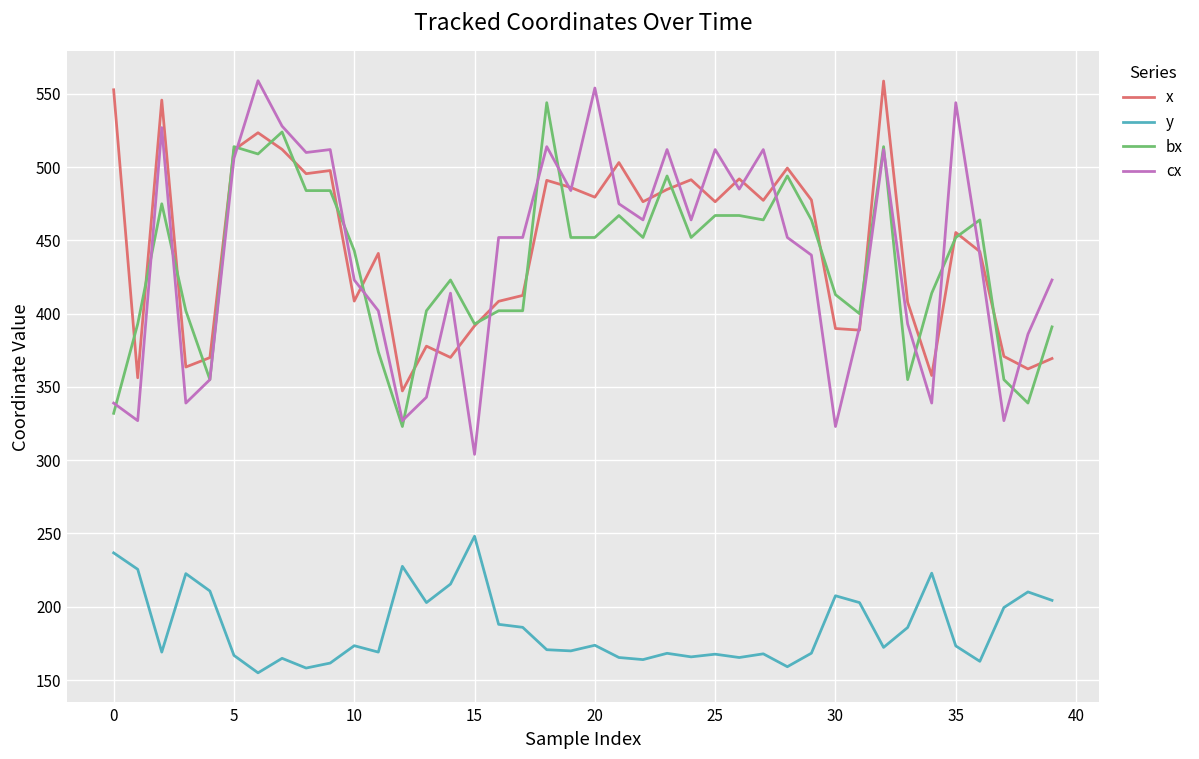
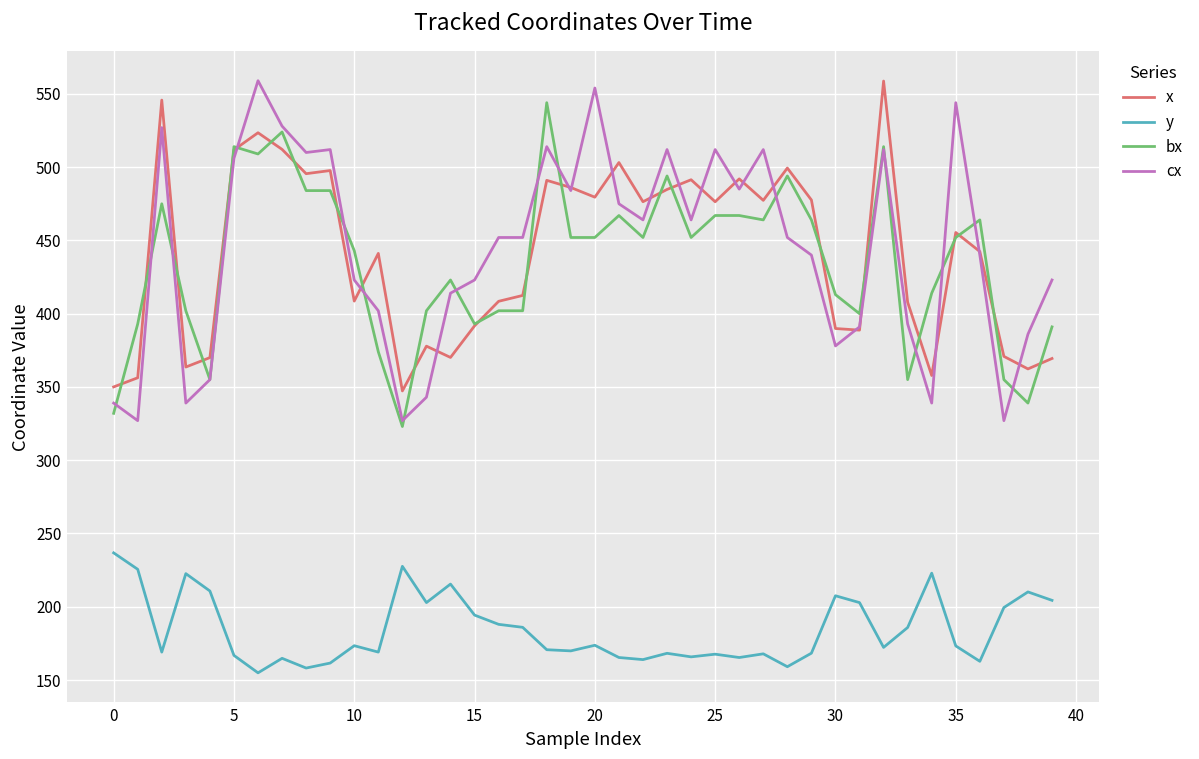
  {
    "x": {
-     "0": 553,
+     "0": 350,
      "5": 512,
      "10": 409,
      "20": 480,
      "25": 476,
      "30": 390,
      "35": 455
    },
    "y": {
      "0": 237,
      "5": 167,
      "10": 173,
-     "15": 248,
+     "15": 194,
      "20": 174,
      "25": 168,
      "30": 208,
      "35": 173
    },
    "bx": {
      "0": 332,
      "5": 514,
      "10": 443,
      "20": 452,
      "25": 467,
      "30": 413,
      "35": 452
    },
    "cx": {
      "0": 339,
      "5": 506,
      "10": 423,
-     "15": 304,
+     "15": 423,
      "20": 554,
      "25": 512,
-     "30": 323,
+     "30": 378,
      "35": 544
    }
  }
